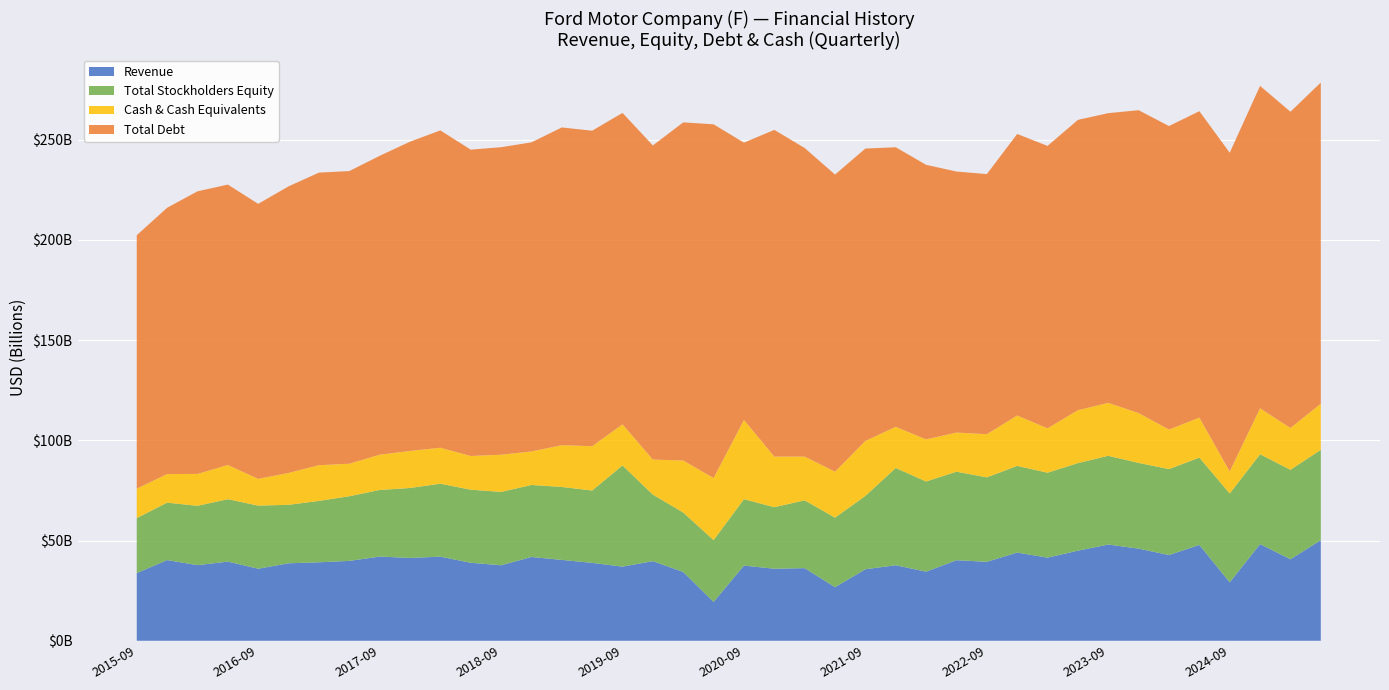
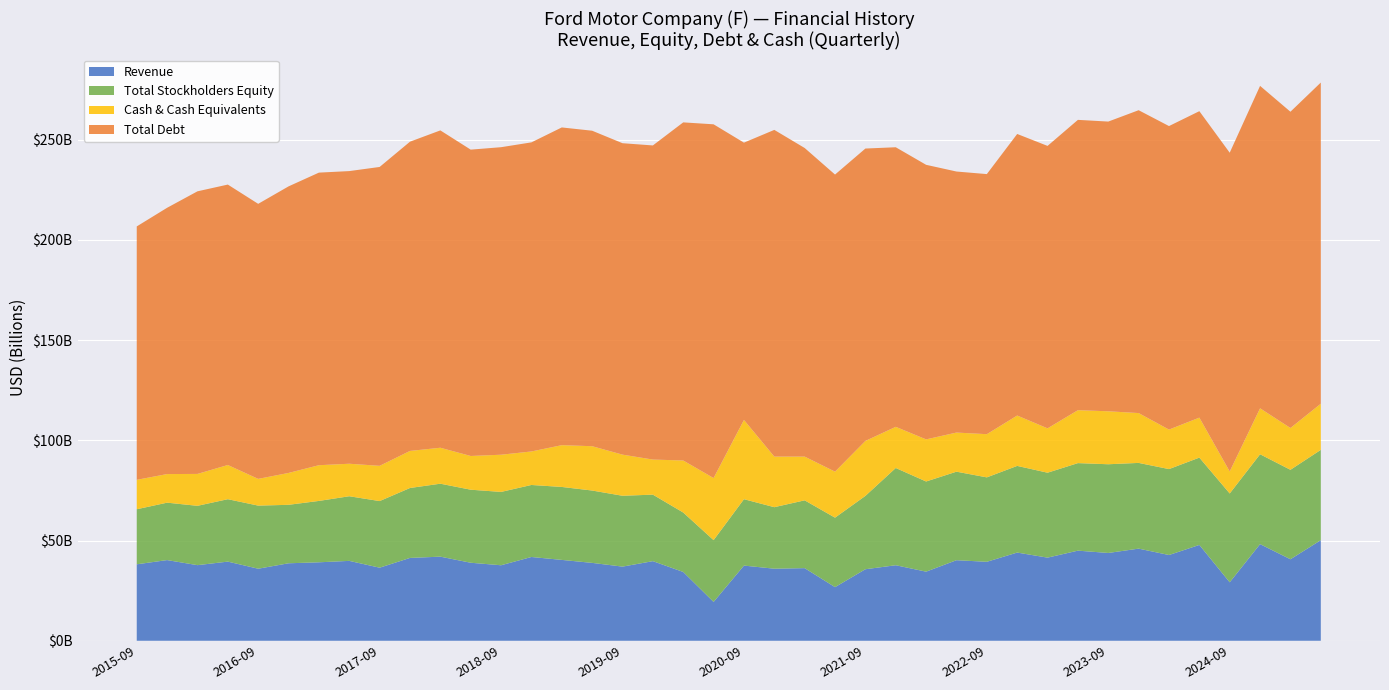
  {
    "Revenue": {
-     "2015-09": "$34000000000",
+     "2015-09": "$38000000000",
      "2016-09": "$36000000000",
-     "2017-09": "$42000000000",
+     "2017-09": "$36000000000",
      "2018-09": "$38000000000",
      "2019-09": "$37000000000",
      "2020-09": "$38000000000",
      "2021-09": "$36000000000",
      "2022-09": "$39000000000",
-     "2023-09": "$48000000000",
+     "2023-09": "$44000000000",
      "2024-09": "$29000000000"
    },
    "Total Stockholders Equity": {
      "2015-09": "$27000000000",
      "2016-09": "$31000000000",
      "2017-09": "$33000000000",
      "2018-09": "$37000000000",
-     "2019-09": "$50000000000",
+     "2019-09": "$35000000000",
      "2020-09": "$33000000000",
      "2021-09": "$37000000000",
      "2022-09": "$42000000000",
      "2023-09": "$44000000000",
      "2024-09": "$44000000000"
    },
    "Cash & Cash Equivalents": {
      "2015-09": "$15000000000",
      "2016-09": "$13000000000",
      "2017-09": "$18000000000",
      "2018-09": "$19000000000",
      "2019-09": "$21000000000",
      "2020-09": "$40000000000",
      "2021-09": "$27000000000",
      "2022-09": "$22000000000",
      "2023-09": "$26000000000",
      "2024-09": "$11000000000"
    },
    "Total Debt": {
      "2015-09": "$126000000000",
      "2016-09": "$137000000000",
      "2017-09": "$149000000000",
      "2018-09": "$153000000000",
      "2019-09": "$155000000000",
      "2020-09": "$138000000000",
      "2021-09": "$146000000000",
      "2022-09": "$130000000000",
      "2023-09": "$145000000000",
      "2024-09": "$159000000000"
    }
  }
